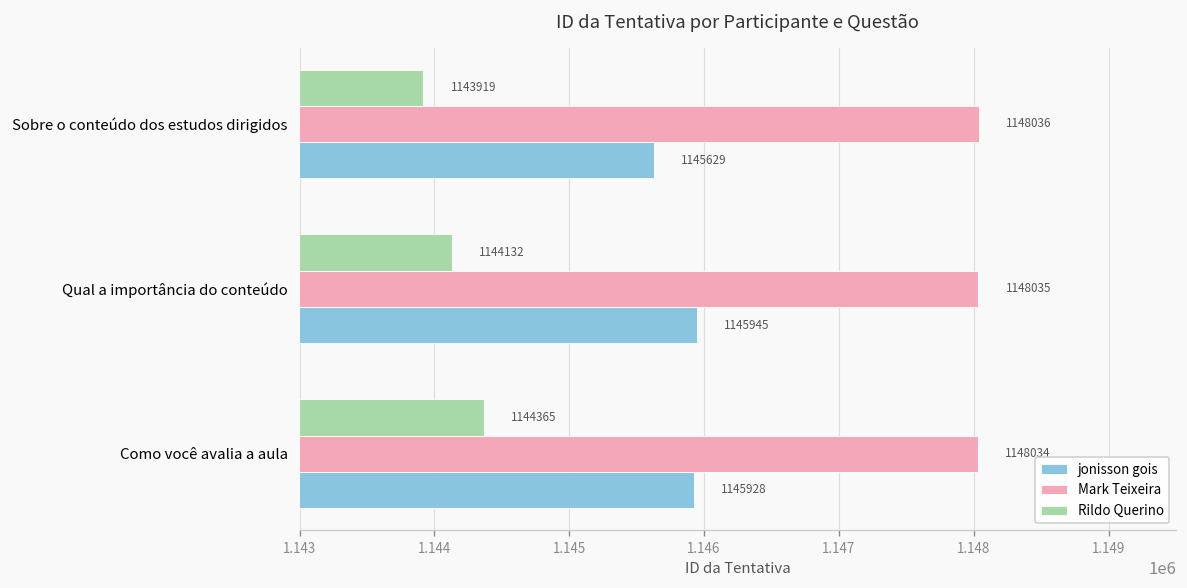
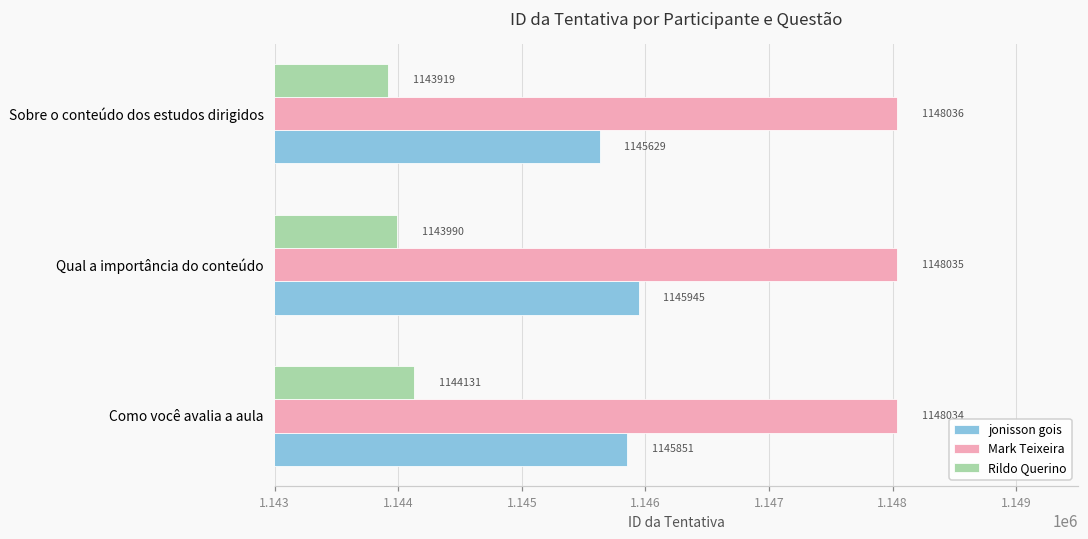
  {
    "jonisson gois": {
      "Sobre o conteúdo dos estudos dirigidos": 1145629,
      "Qual a importância do conteúdo": 1145945,
-     "Como você avalia a aula": 1145928
+     "Como você avalia a aula": 1145851
    },
    "Mark Teixeira": {
      "Sobre o conteúdo dos estudos dirigidos": 1148036,
      "Qual a importância do conteúdo": 1148035,
      "Como você avalia a aula": 1148034
    },
    "Rildo Querino": {
      "Sobre o conteúdo dos estudos dirigidos": 1143919,
-     "Qual a importância do conteúdo": 1144132,
-     "Como você avalia a aula": 1144365
+     "Qual a importância do conteúdo": 1143990,
+     "Como você avalia a aula": 1144131
    }
  }
